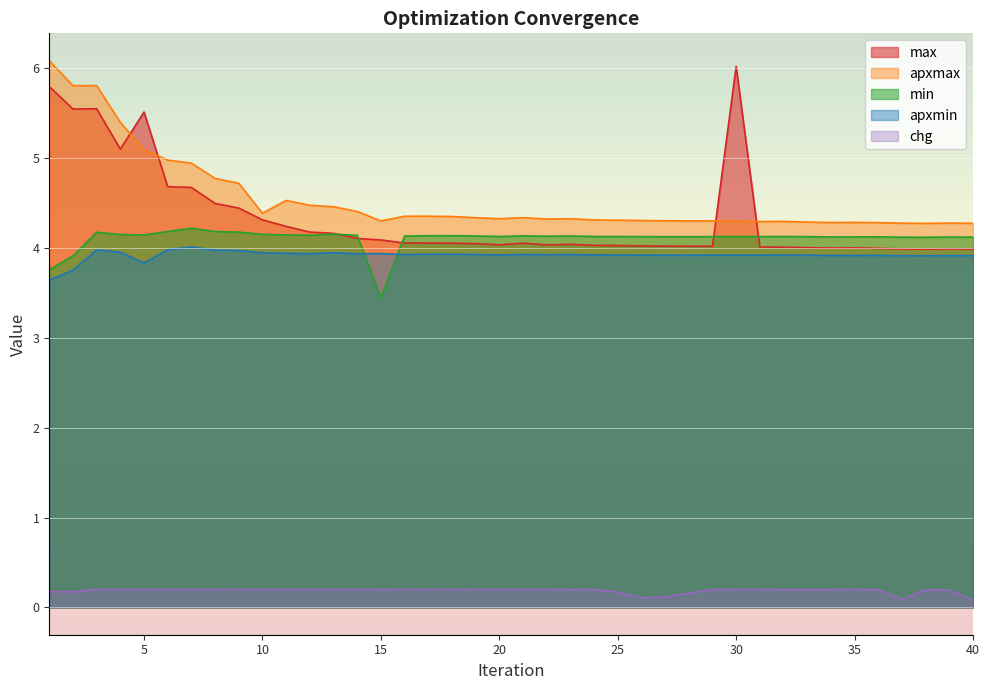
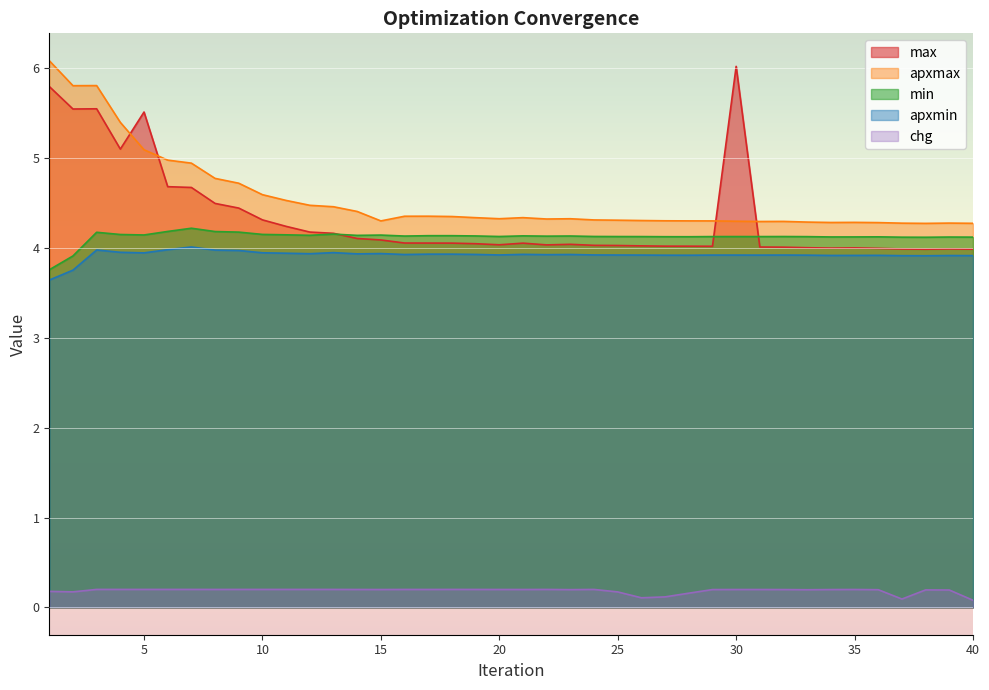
  {
    "max": {
      "5": 5.5,
      "10": 4.3,
      "15": 4.1,
      "20": 4.0,
      "25": 4.0,
      "30": 6.0,
      "35": 4.0,
      "40": 4.0
    },
    "apxmax": {
      "5": 5.1,
-     "10": 4.4,
+     "10": 4.6,
      "15": 4.3,
      "20": 4.3,
      "25": 4.3,
      "30": 4.3,
      "35": 4.3,
      "40": 4.3
    },
    "min": {
      "5": 4.1,
      "10": 4.2,
-     "15": 3.4,
+     "15": 4.1,
      "20": 4.1,
      "25": 4.1,
      "30": 4.1,
      "35": 4.1,
      "40": 4.1
    },
    "apxmin": {
-     "5": 3.8,
+     "5": 3.9,
      "10": 3.9,
      "15": 3.9,
      "20": 3.9,
      "25": 3.9,
      "30": 3.9,
      "35": 3.9,
      "40": 3.9
    },
    "chg": {
      "5": 0.2,
      "10": 0.2,
      "15": 0.2,
      "20": 0.2,
      "25": 0.2,
      "30": 0.2,
      "35": 0.2,
      "40": 0.1
    }
  }
